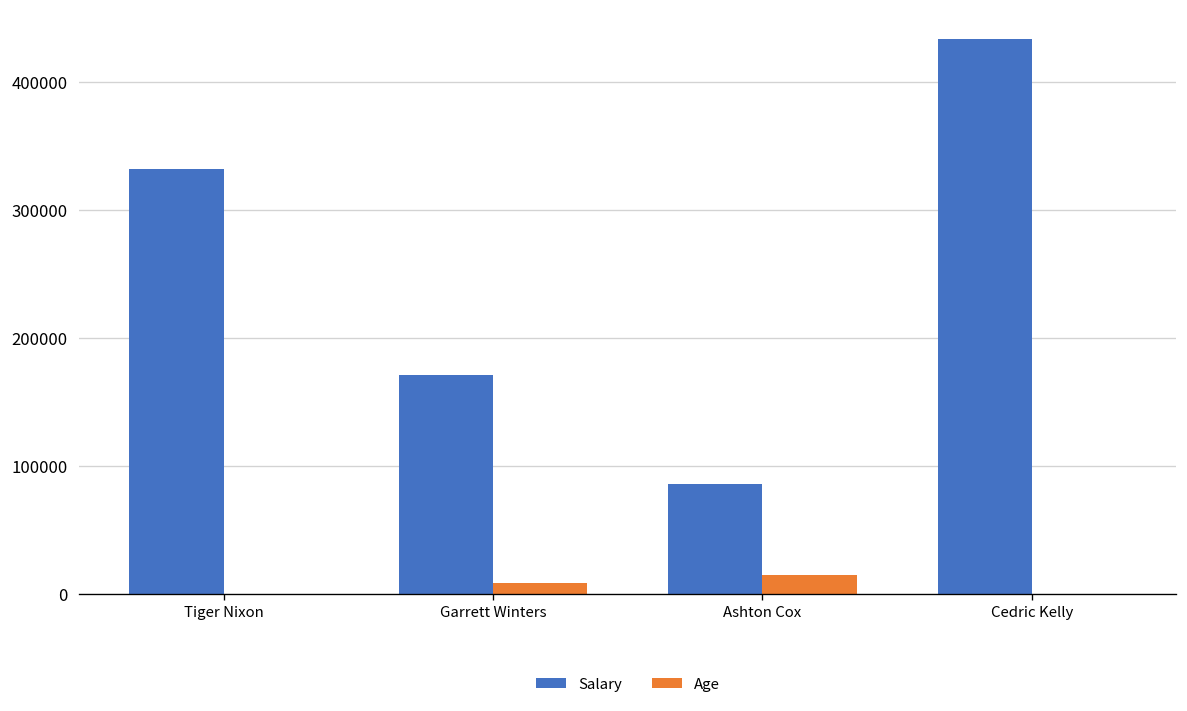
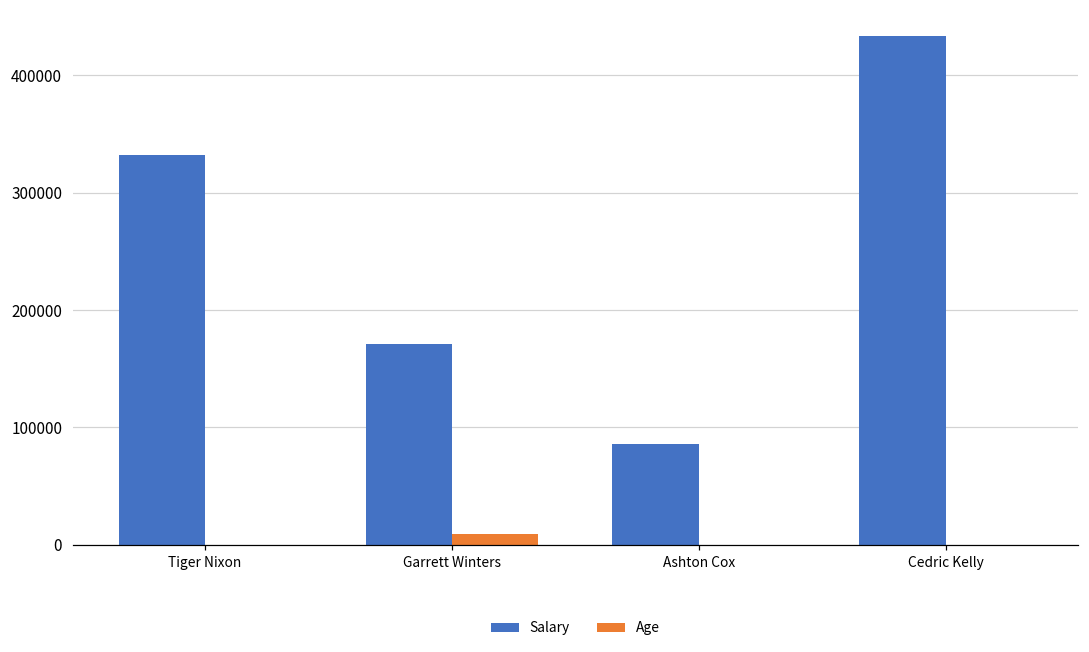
  {
    "Salary": {
      "Tiger Nixon": 332000,
      "Garrett Winters": 171000,
      "Ashton Cox": 86000,
      "Cedric Kelly": 433000
    },
    "Age": {
      "Garrett Winters": 9000,
-     "Ashton Cox": 14000
+     "Ashton Cox": 0
    }
  }
